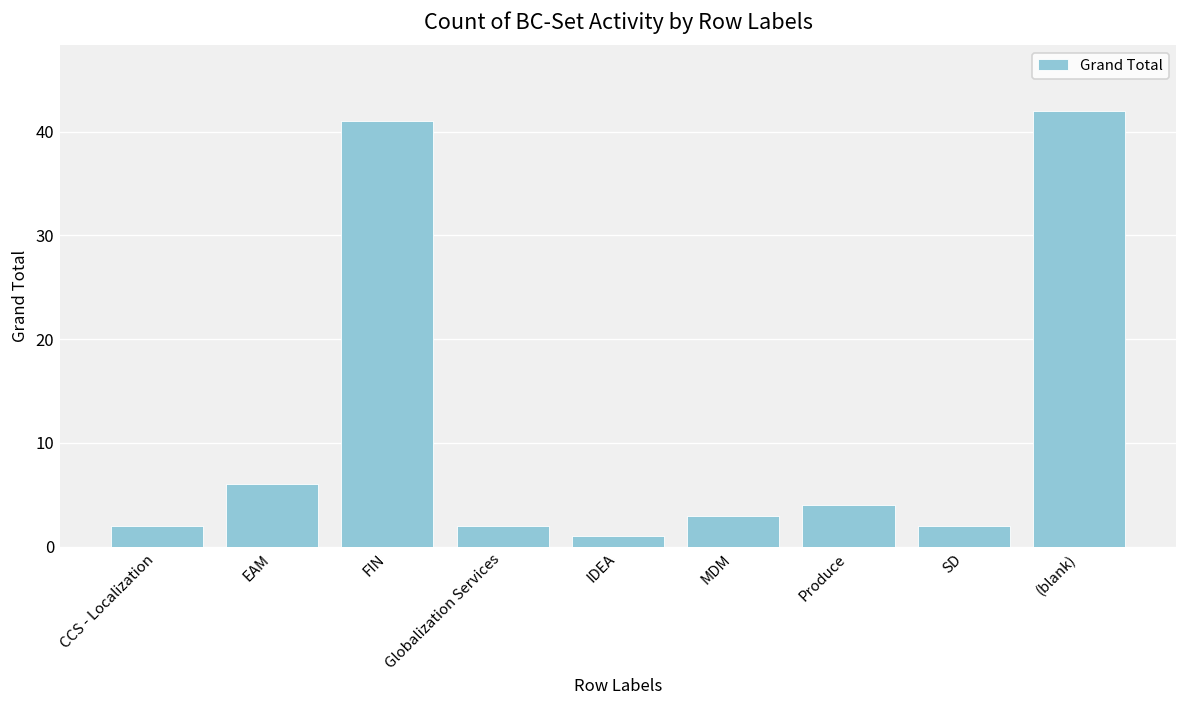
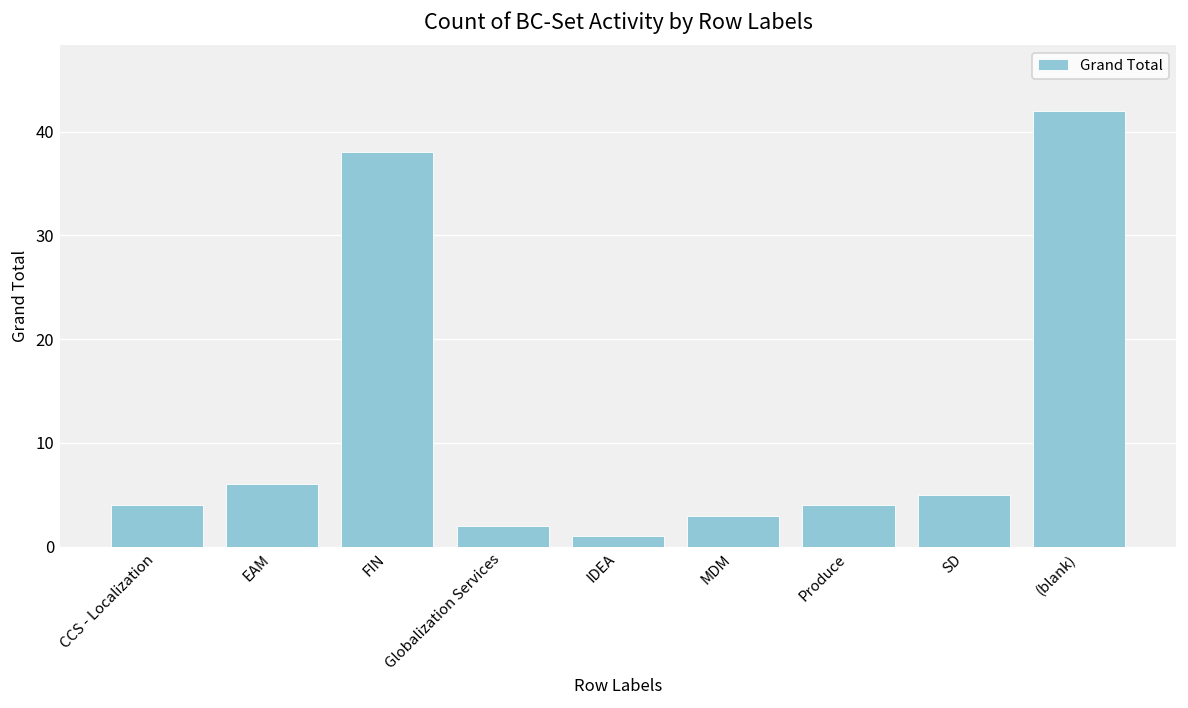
  {
-   "CCS - Localization": 2,
+   "CCS - Localization": 4,
    "EAM": 6,
-   "FIN": 41,
+   "FIN": 38,
    "Globalization Services": 2,
    "IDEA": 1,
    "MDM": 3,
    "Produce": 4,
-   "SD": 2,
+   "SD": 5,
    "(blank)": 42
  }
